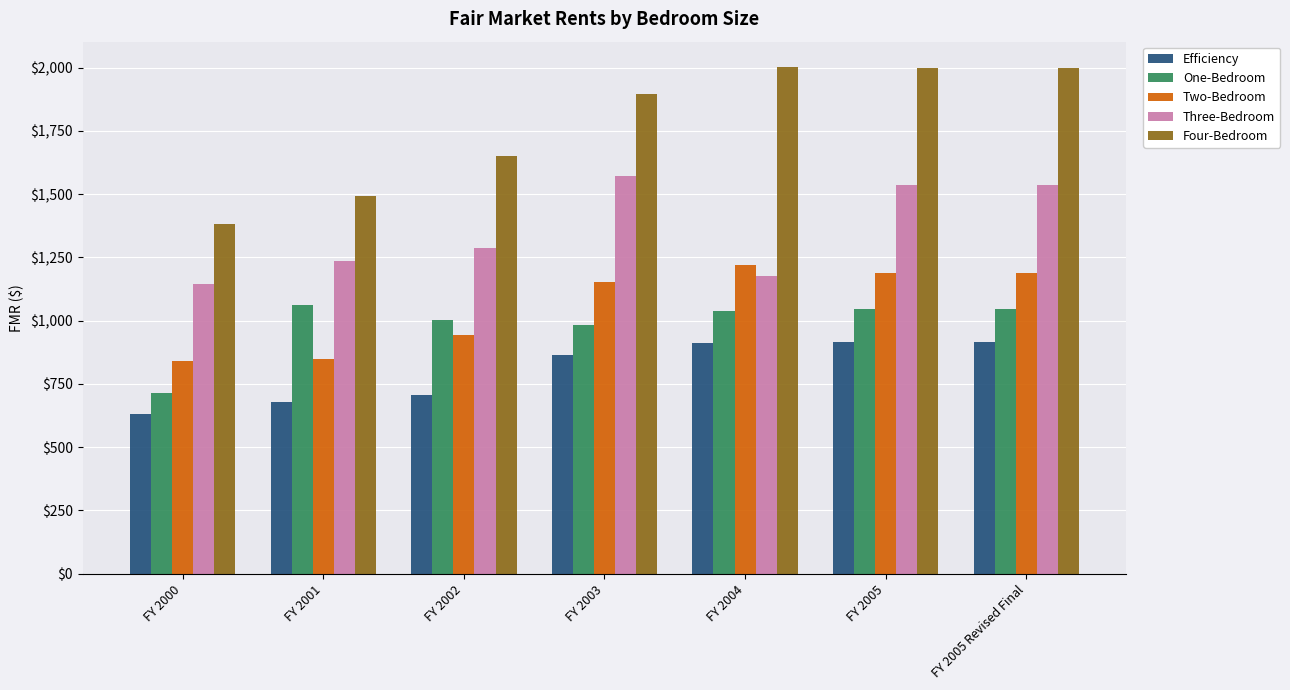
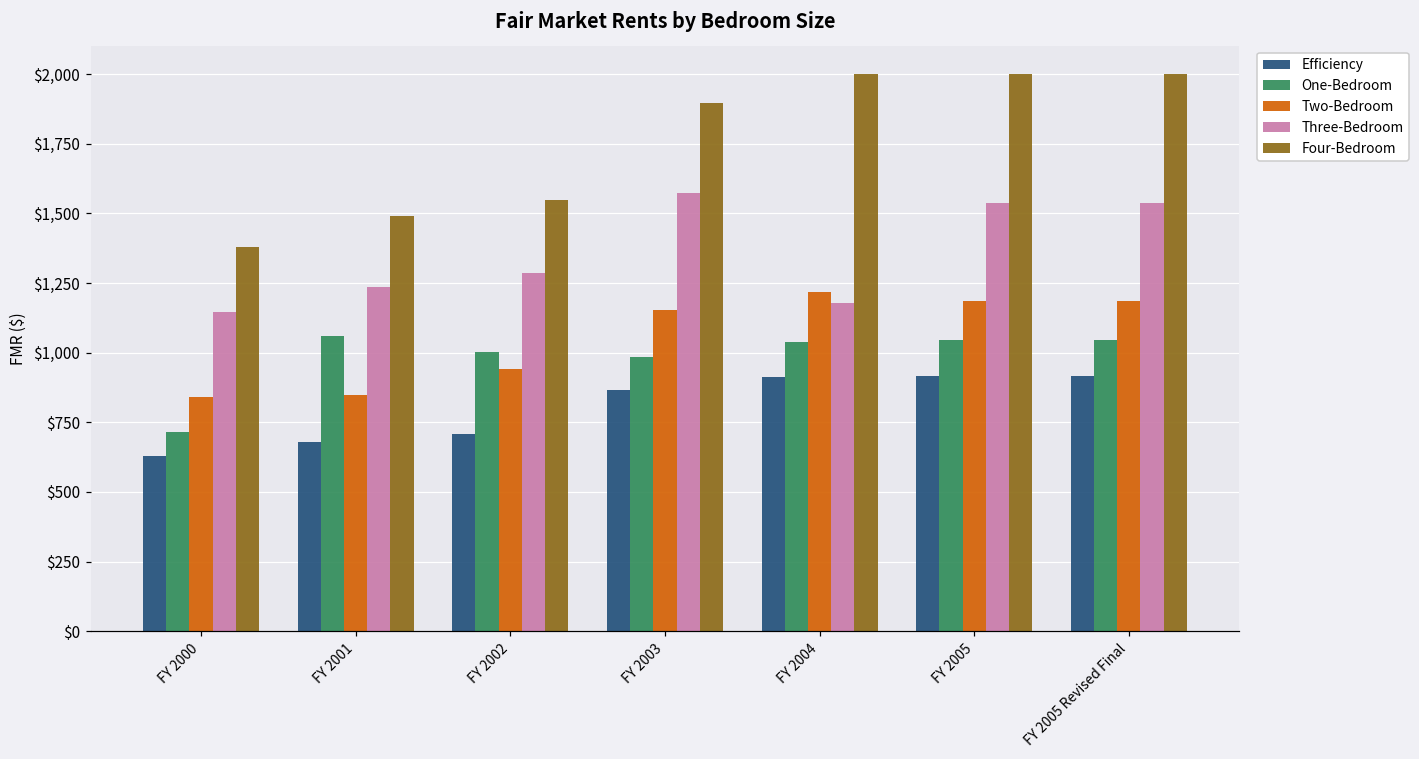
  {
    "Efficiency": {
      "FY 2000": "$630",
      "FY 2001": "$680",
      "FY 2002": "$710",
      "FY 2003": "$870",
      "FY 2004": "$910",
      "FY 2005": "$920",
      "FY 2005 Revised Final": "$920"
    },
    "One-Bedroom": {
      "FY 2000": "$720",
      "FY 2001": "$1,060",
      "FY 2002": "$1,000",
      "FY 2003": "$980",
      "FY 2004": "$1,040",
      "FY 2005": "$1,050",
      "FY 2005 Revised Final": "$1,050"
    },
    "Two-Bedroom": {
      "FY 2000": "$840",
      "FY 2001": "$850",
      "FY 2002": "$940",
      "FY 2003": "$1,150",
      "FY 2004": "$1,220",
      "FY 2005": "$1,190",
      "FY 2005 Revised Final": "$1,190"
    },
    "Three-Bedroom": {
      "FY 2000": "$1,150",
      "FY 2001": "$1,240",
      "FY 2002": "$1,290",
      "FY 2003": "$1,570",
      "FY 2004": "$1,180",
      "FY 2005": "$1,540",
      "FY 2005 Revised Final": "$1,540"
    },
    "Four-Bedroom": {
      "FY 2000": "$1,380",
      "FY 2001": "$1,490",
-     "FY 2002": "$1,650",
+     "FY 2002": "$1,550",
      "FY 2003": "$1,900",
      "FY 2004": "$2,000",
      "FY 2005": "$2,000",
      "FY 2005 Revised Final": "$2,000"
    }
  }
